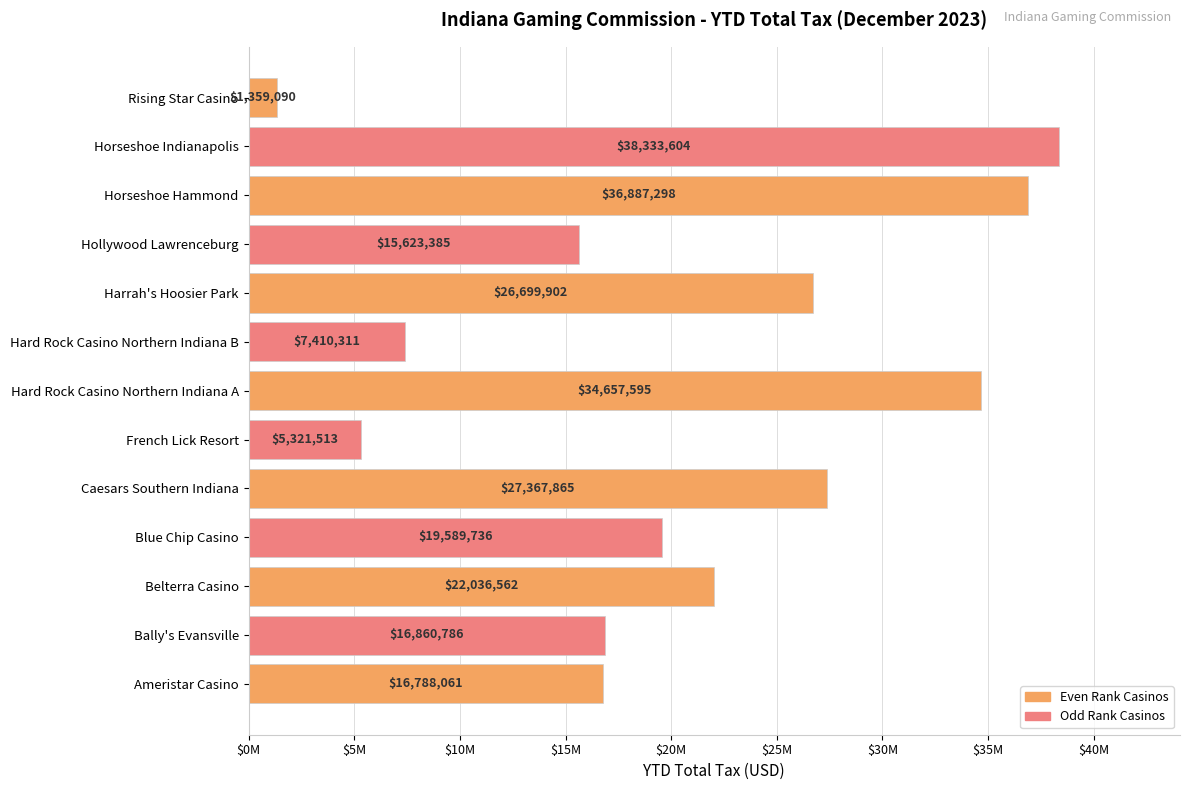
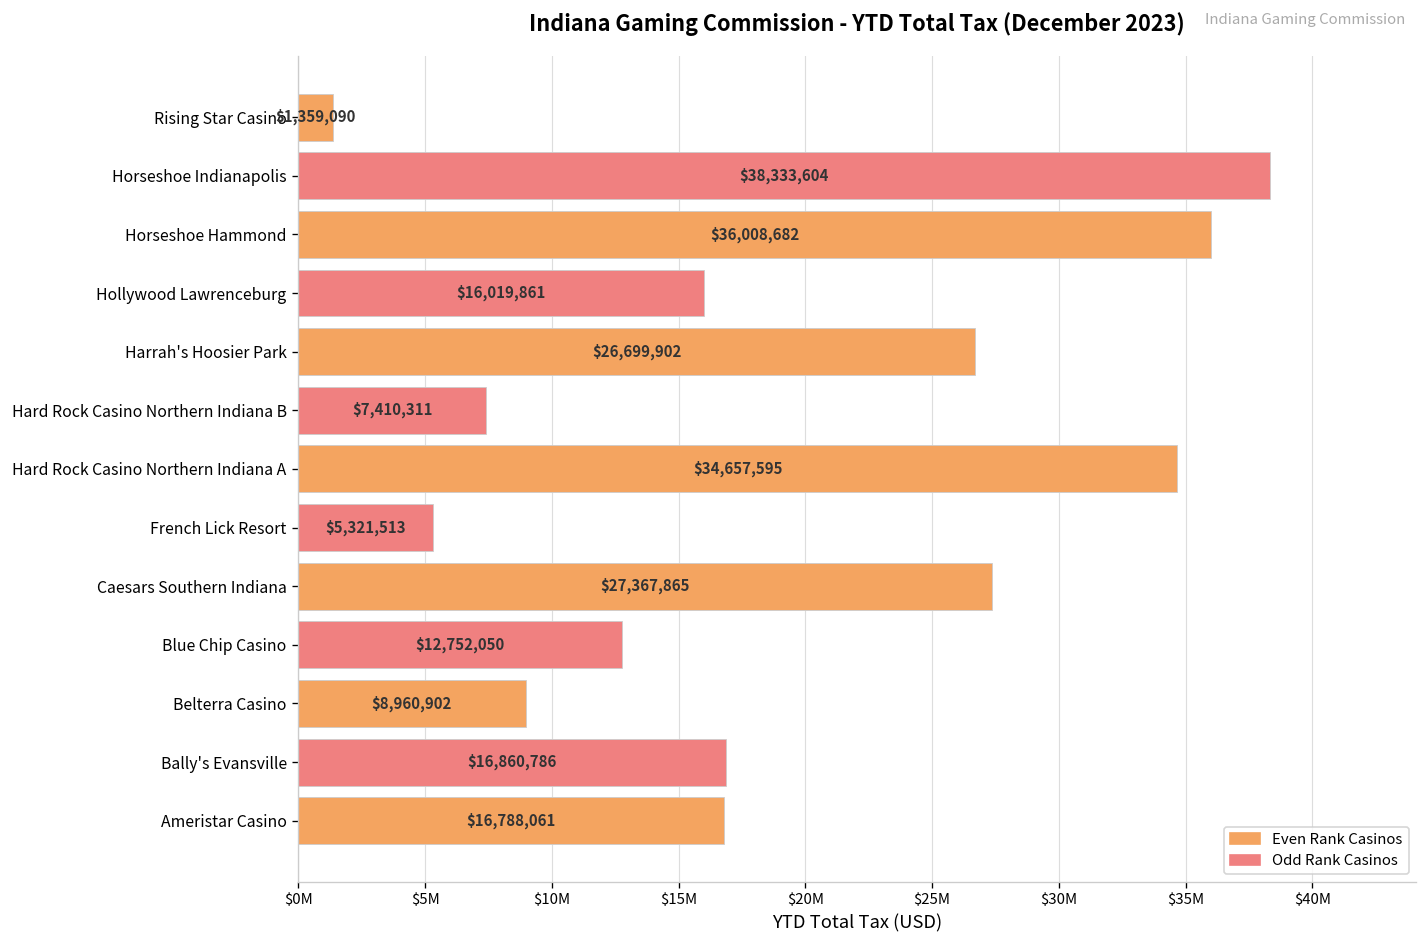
  {
    "Rising Star Casino": "$1,359,090",
    "Horseshoe Indianapolis": "$38,333,604",
-   "Horseshoe Hammond": "$36,887,298",
-   "Hollywood Lawrenceburg": "$15,623,385",
+   "Horseshoe Hammond": "$36,008,682",
+   "Hollywood Lawrenceburg": "$16,019,861",
    "Harrah's Hoosier Park": "$26,699,902",
    "Hard Rock Casino Northern Indiana B": "$7,410,311",
    "Hard Rock Casino Northern Indiana A": "$34,657,595",
    "French Lick Resort": "$5,321,513",
    "Caesars Southern Indiana": "$27,367,865",
-   "Blue Chip Casino": "$19,589,736",
-   "Belterra Casino": "$22,036,562",
+   "Blue Chip Casino": "$12,752,050",
+   "Belterra Casino": "$8,960,902",
    "Bally's Evansville": "$16,860,786",
    "Ameristar Casino": "$16,788,061"
  }
